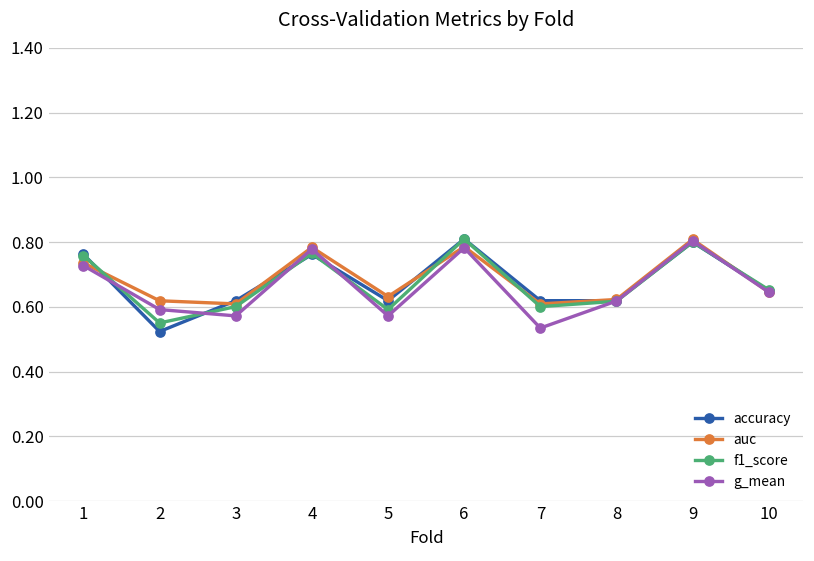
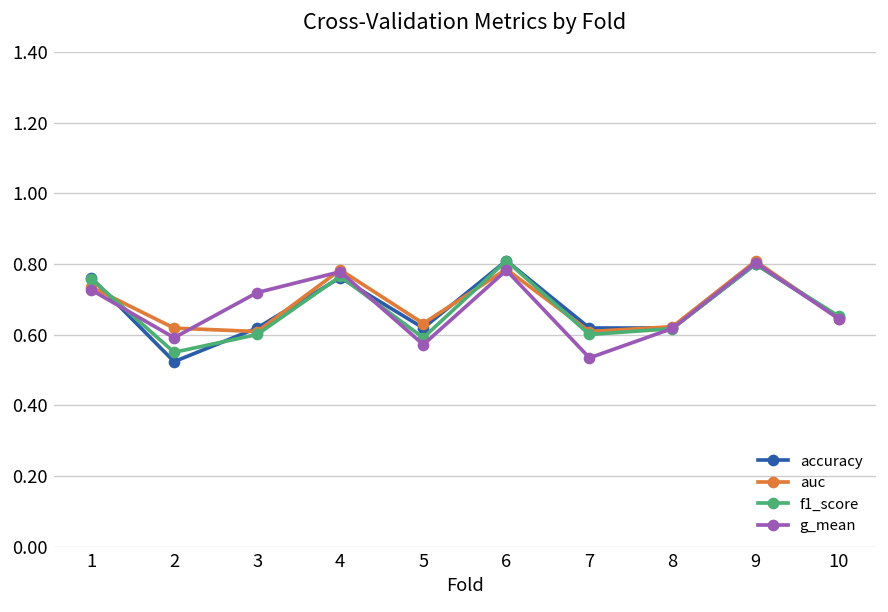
  {
    "accuracy": {
      "2": 0.52,
      "3": 0.62,
      "5": 0.62,
      "7": 0.62
    },
    "auc": {
      "2": 0.62,
      "5": 0.63
    },
    "f1_score": {
      "2": 0.55,
      "5": 0.59
    },
    "g_mean": {
      "2": 0.59,
-     "3": 0.57,
+     "3": 0.72,
      "5": 0.57,
      "7": 0.53
    }
  }
